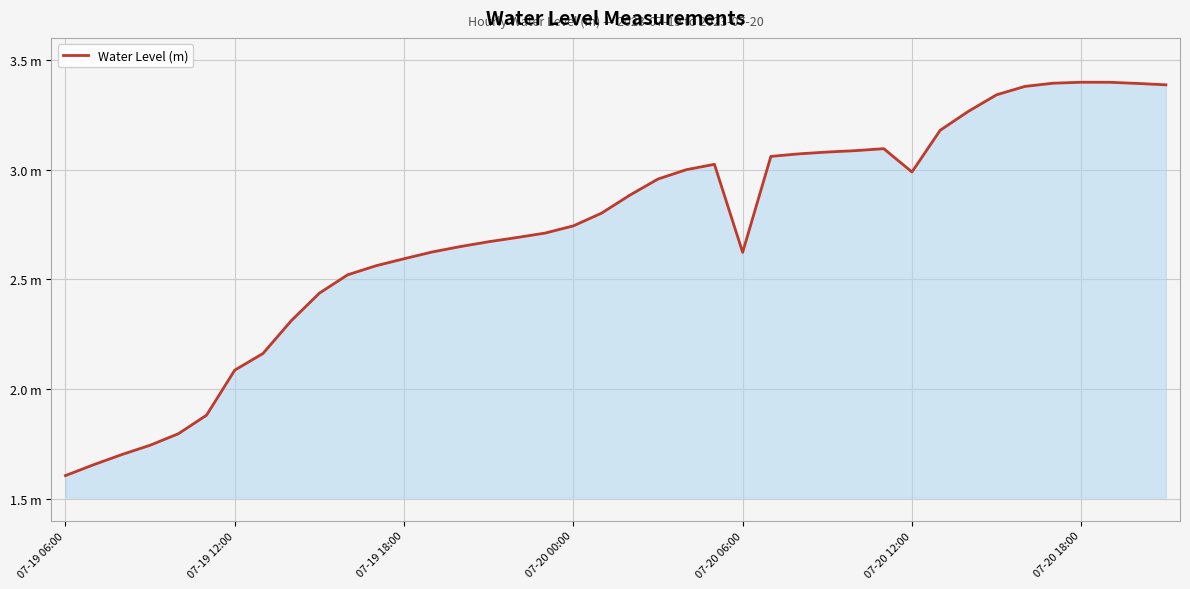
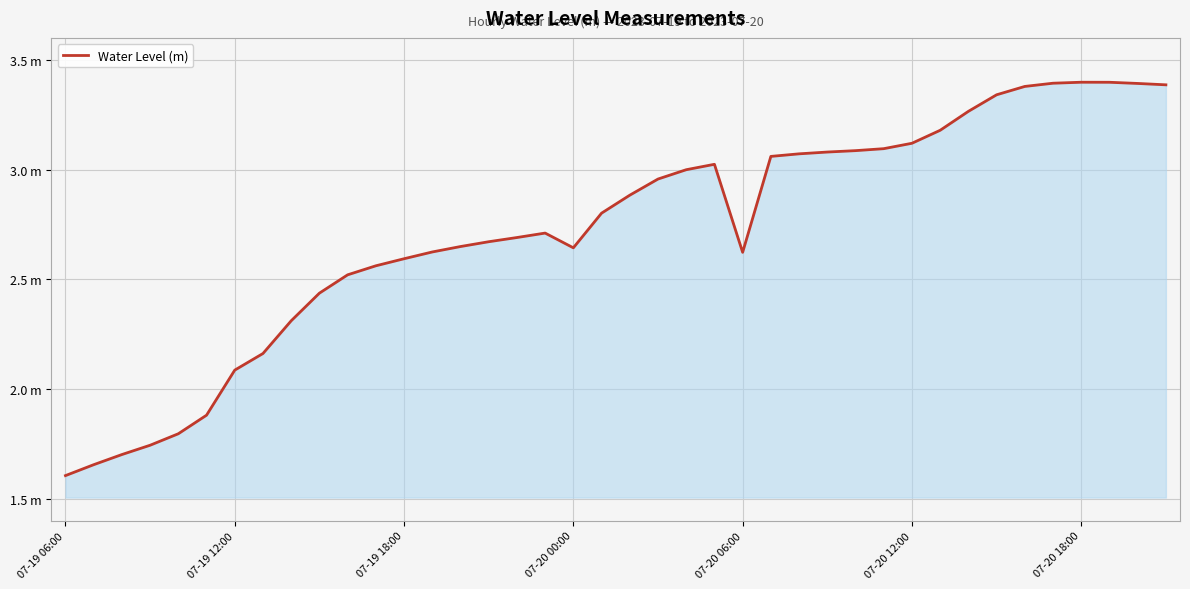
  {
    "07-19 06:00": "1.61 m",
    "07-19 12:00": "2.09 m",
    "07-19 18:00": "2.59 m",
-   "07-20 00:00": "2.74 m",
+   "07-20 00:00": "2.64 m",
    "07-20 06:00": "2.62 m",
-   "07-20 12:00": "2.99 m",
+   "07-20 12:00": "3.12 m",
    "07-20 18:00": "3.40 m"
  }
